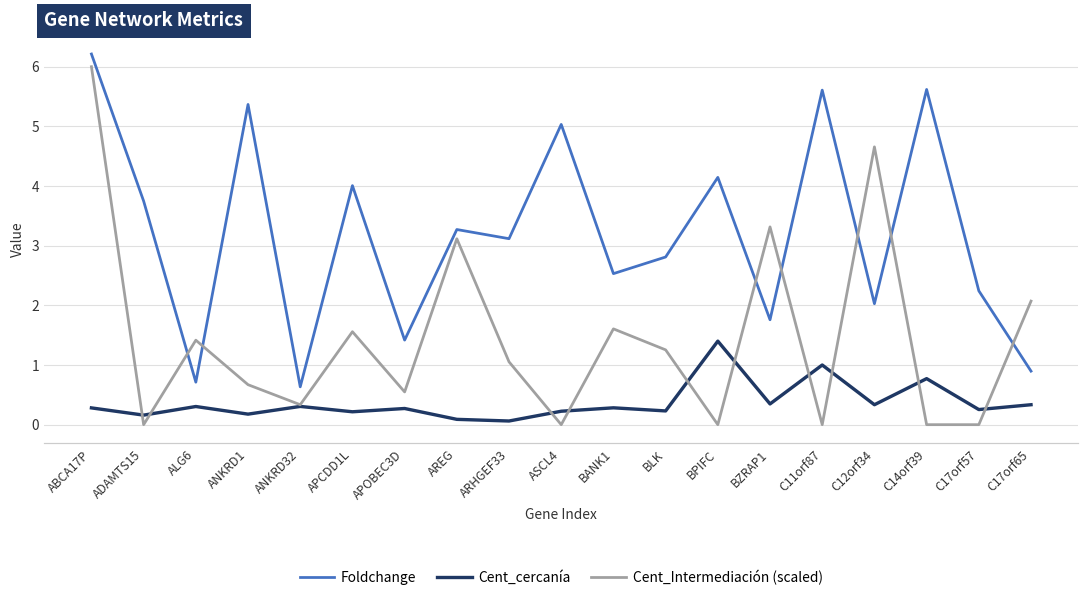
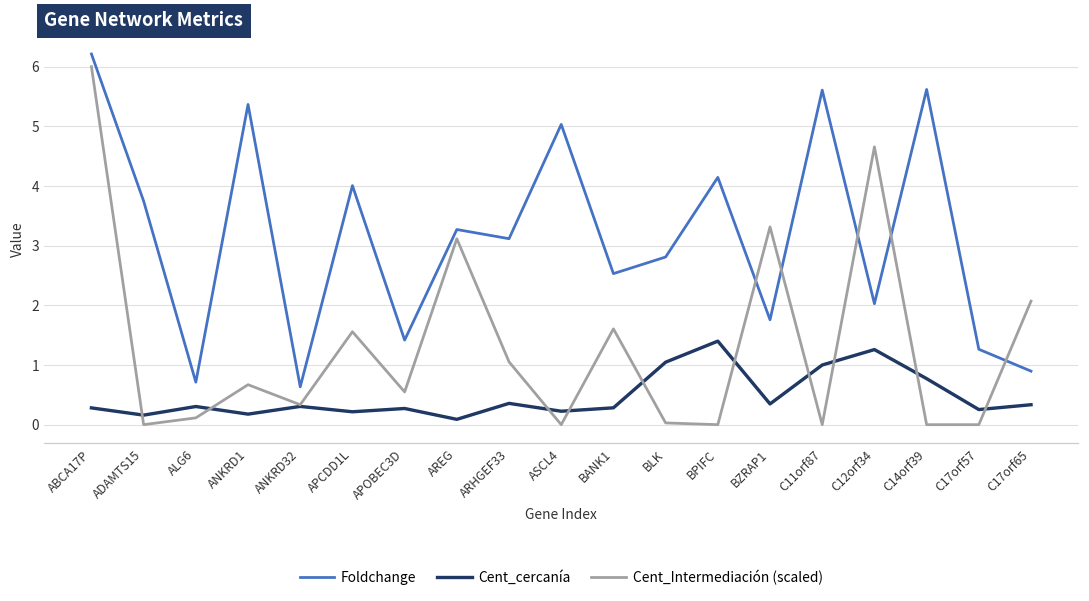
  {
    "Foldchange": {
      "ABCA17P": 6.2,
      "ADAMTS15": 3.7,
      "ALG6": 0.7,
      "ANKRD1": 5.4,
      "ANKRD32": 0.6,
      "APCDD1L": 4.0,
      "APOBEC3D": 1.4,
      "AREG": 3.3,
      "ARHGEF33": 3.1,
      "ASCL4": 5.0,
      "BANK1": 2.5,
      "BLK": 2.8,
      "BPIFC": 4.1,
      "BZRAP1": 1.8,
      "C11orf87": 5.6,
      "C12orf34": 2.0,
      "C14orf39": 5.6,
-     "C17orf57": 2.2,
+     "C17orf57": 1.3,
      "C17orf65": 0.9
    },
    "Cent_cercanía": {
      "ABCA17P": 0.3,
      "ADAMTS15": 0.2,
      "ALG6": 0.3,
      "ANKRD1": 0.2,
      "APCDD1L": 0.2,
      "APOBEC3D": 0.3,
      "AREG": 0.1,
-     "ARHGEF33": 0.1,
+     "ARHGEF33": 0.4,
      "ASCL4": 0.2,
      "BANK1": 0.3,
-     "BLK": 0.2,
+     "BLK": 1.0,
      "BPIFC": 1.4,
      "BZRAP1": 0.3,
      "C11orf87": 1.0,
-     "C12orf34": 0.3,
+     "C12orf34": 1.3,
      "C14orf39": 0.8,
      "C17orf57": 0.3,
      "C17orf65": 0.3
    },
    "Cent_Intermediación (scaled)": {
      "ABCA17P": 6.0,
      "ADAMTS15": 0.0,
-     "ALG6": 1.4,
+     "ALG6": 0.1,
      "ANKRD1": 0.7,
      "APCDD1L": 1.6,
      "APOBEC3D": 0.5,
      "AREG": 3.1,
      "ARHGEF33": 1.1,
      "ASCL4": 0.0,
      "BANK1": 1.6,
-     "BLK": 1.3,
+     "BLK": 0.0,
      "BPIFC": 0.0,
      "BZRAP1": 3.3,
      "C11orf87": 0.0,
      "C12orf34": 4.7,
      "C14orf39": 0.0,
      "C17orf57": 0.0,
      "C17orf65": 2.1
    }
  }
